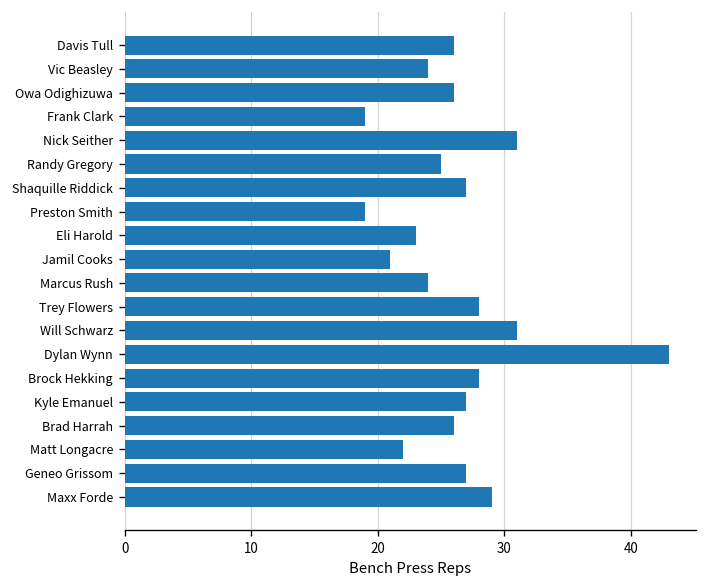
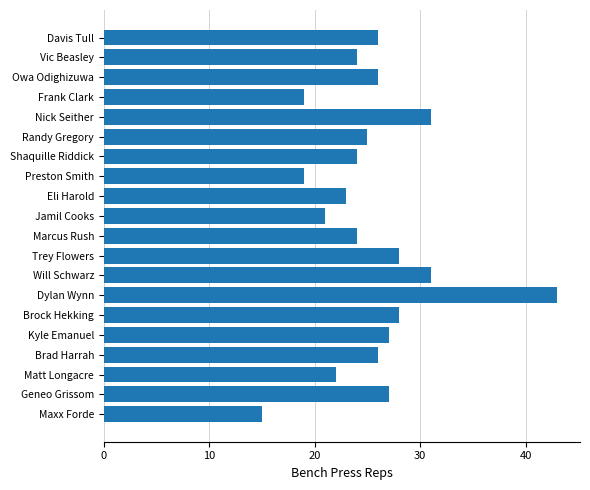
  {
    "Davis Tull": 26,
    "Vic Beasley": 24,
    "Owa Odighizuwa": 26,
    "Frank Clark": 19,
    "Nick Seither": 31,
    "Randy Gregory": 25,
-   "Shaquille Riddick": 27,
+   "Shaquille Riddick": 24,
    "Preston Smith": 19,
    "Eli Harold": 23,
    "Jamil Cooks": 21,
    "Marcus Rush": 24,
    "Trey Flowers": 28,
    "Will Schwarz": 31,
    "Dylan Wynn": 43,
    "Brock Hekking": 28,
    "Kyle Emanuel": 27,
    "Brad Harrah": 26,
    "Matt Longacre": 22,
    "Geneo Grissom": 27,
-   "Maxx Forde": 29
+   "Maxx Forde": 15
  }
